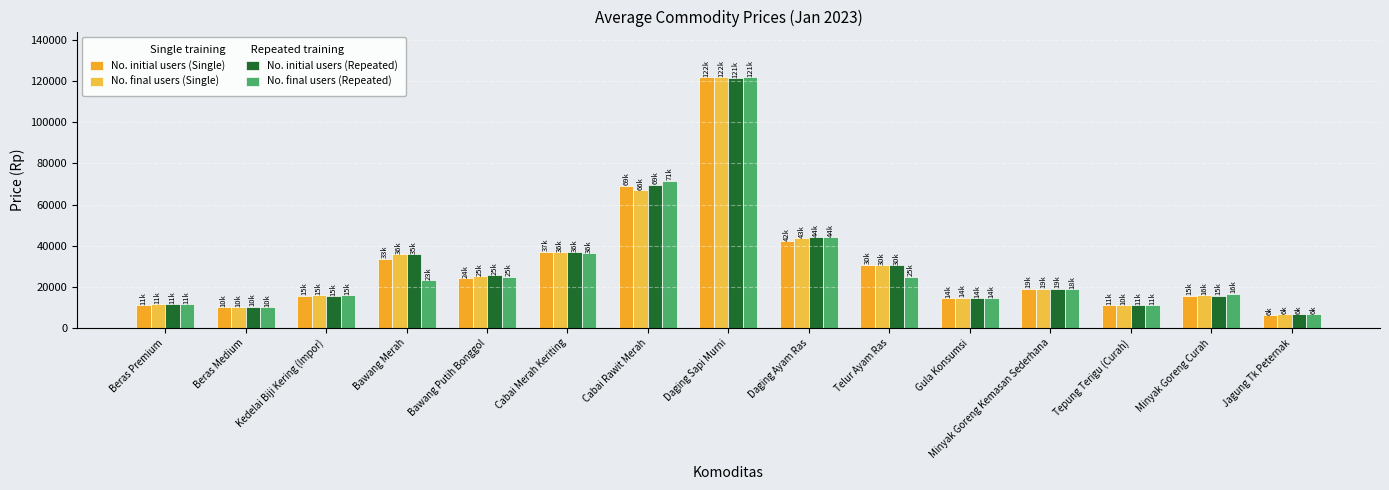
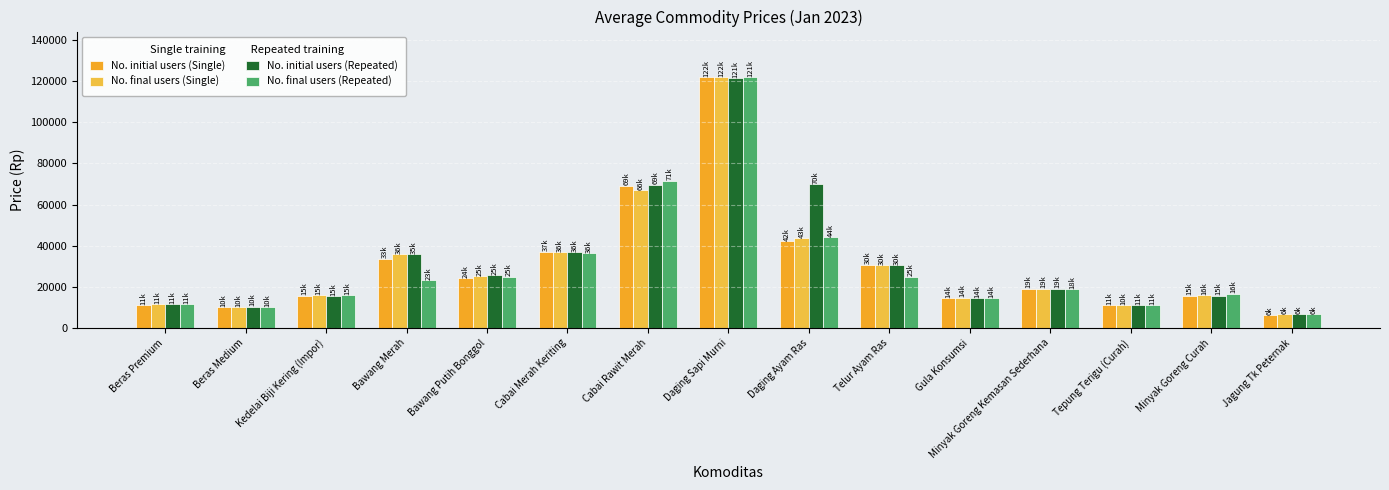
  {
    "No. initial users (Repeated)": {
      "Beras Medium": "10k",
-     "Daging Ayam Ras": "44k",
+     "Daging Ayam Ras": "70k",
      "Telur Ayam Ras": "30k",
      "Gula Konsumsi": "14k",
      "Minyak Goreng Kemasan Sederhana": "19k",
      "Tepung Terigu (Curah)": "11k",
      "Minyak Goreng Curah": "16k"
    },
    "No. final users (Repeated)": {
      "Beras Medium": "10k",
      "Bawang Merah": "23k",
      "Bawang Putih Bonggol": "25k",
      "Cabai Merah Keriting": "36k",
      "Daging Ayam Ras": "44k",
      "Telur Ayam Ras": "25k",
      "Gula Konsumsi": "14k",
      "Tepung Terigu (Curah)": "11k"
    }
  }
